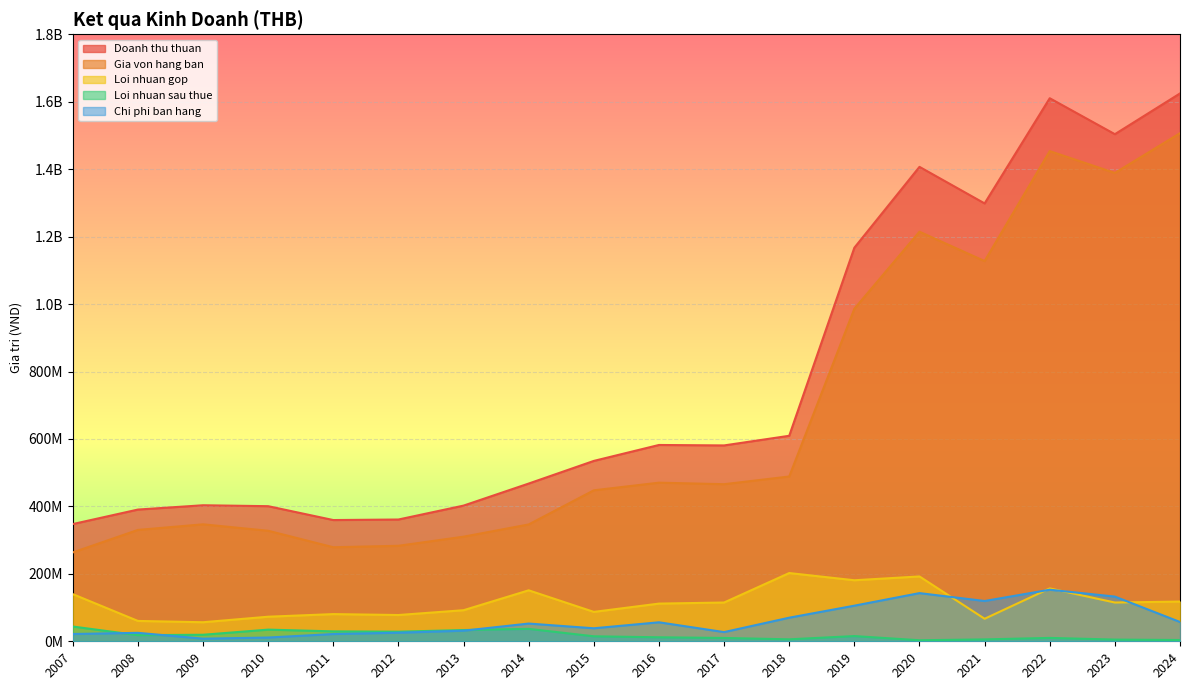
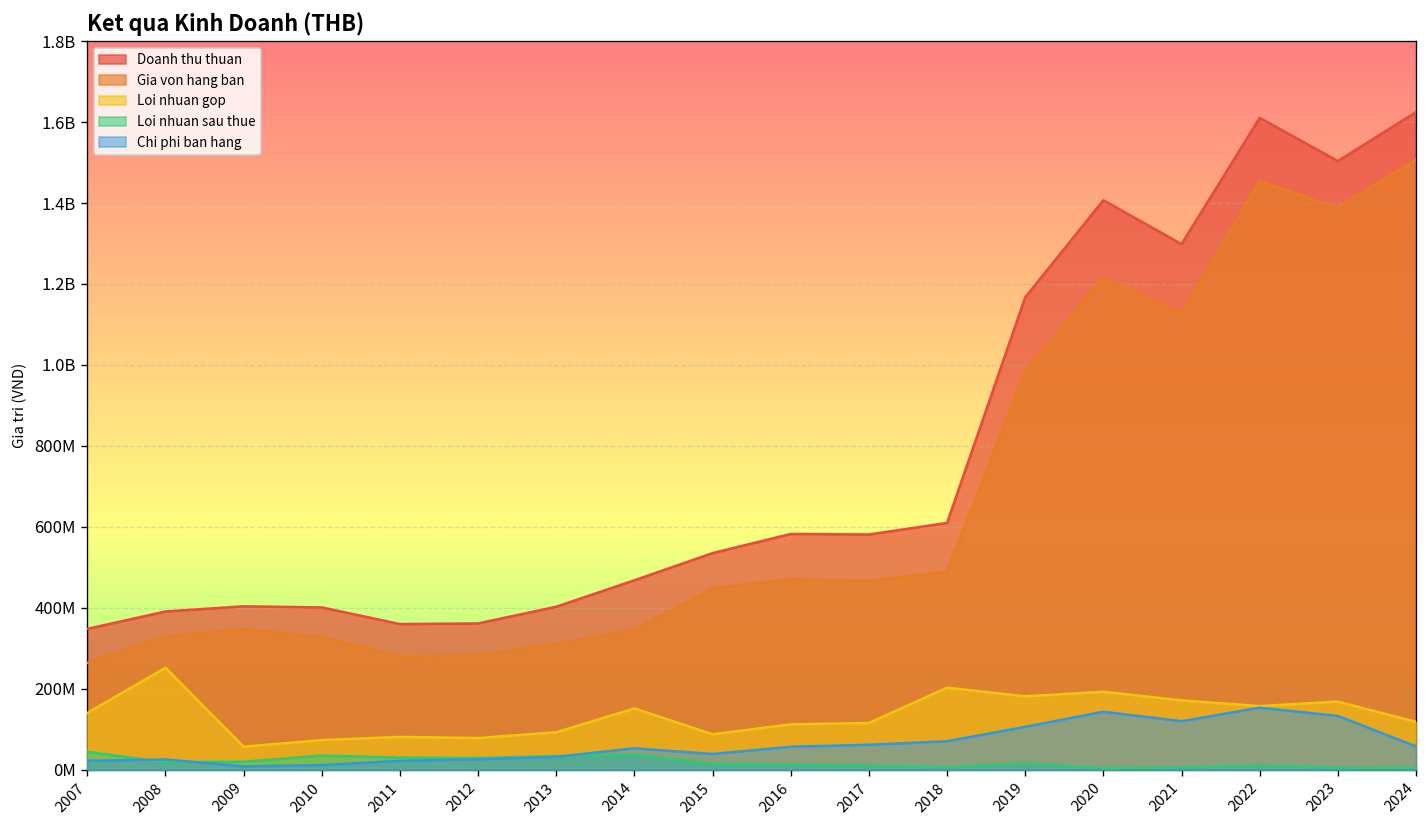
  {
    "Loi nhuan gop": {
      "2007": 140000000,
-     "2008": 60000000,
+     "2008": 250000000,
      "2009": 60000000,
      "2010": 70000000,
      "2011": 80000000,
      "2012": 80000000,
      "2013": 90000000,
      "2014": 150000000,
      "2015": 90000000,
      "2016": 110000000,
      "2017": 110000000,
      "2018": 200000000,
      "2019": 180000000,
      "2020": 190000000,
-     "2021": 70000000,
-     "2023": 110000000,
+     "2021": 170000000,
+     "2023": 170000000,
      "2024": 120000000
    },
    "Loi nhuan sau thue": {
      "2007": 40000000,
      "2009": 20000000,
      "2010": 30000000,
      "2011": 30000000,
      "2014": 40000000,
      "2015": 10000000,
      "2016": 10000000,
      "2017": 10000000,
      "2018": 10000000,
      "2019": 20000000,
      "2020": 0,
      "2021": 10000000,
      "2022": 10000000,
      "2023": 10000000,
      "2024": 0
    },
    "Chi phi ban hang": {
      "2007": 20000000,
      "2009": 10000000,
      "2010": 10000000,
      "2011": 20000000,
      "2014": 50000000,
      "2015": 40000000,
      "2016": 60000000,
-     "2017": 30000000,
+     "2017": 60000000,
      "2018": 70000000,
      "2019": 110000000,
      "2020": 140000000,
      "2021": 120000000,
      "2023": 130000000,
      "2024": 60000000
    }
  }
